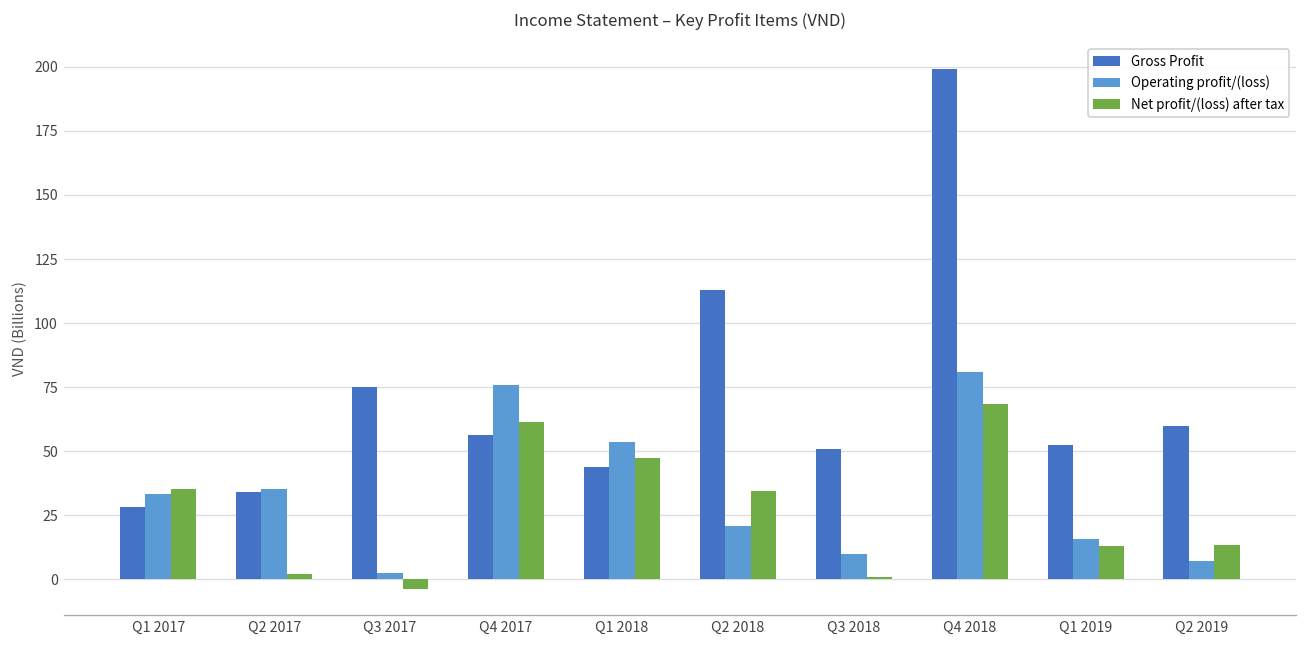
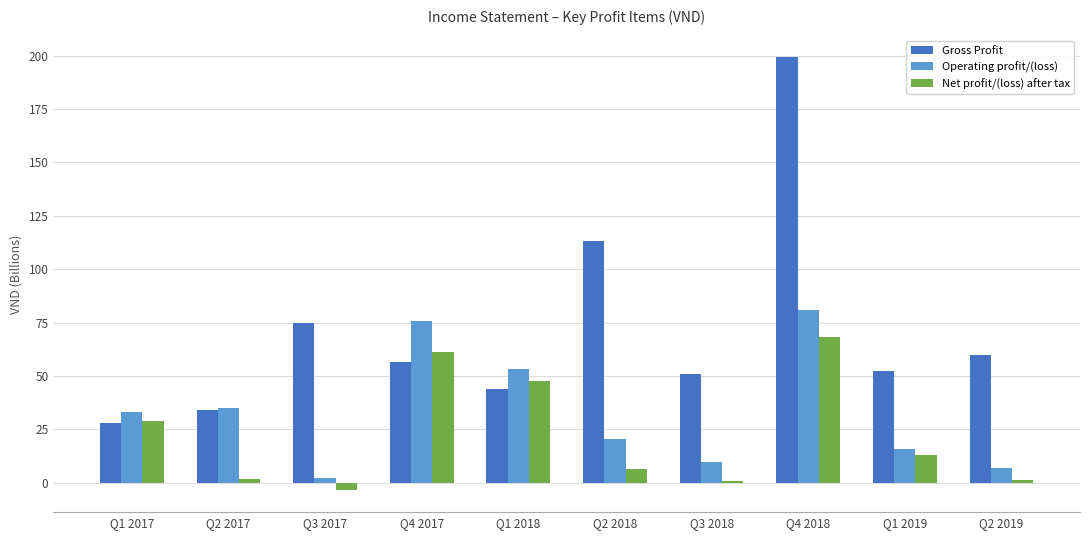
  {
    "Net profit/(loss) after tax": {
-     "Q1 2017": 35,
+     "Q1 2017": 29,
      "Q2 2017": 2,
      "Q3 2017": -4,
      "Q4 2017": 61,
      "Q1 2018": 48,
-     "Q2 2018": 35,
+     "Q2 2018": 6,
      "Q4 2018": 68,
      "Q1 2019": 13,
-     "Q2 2019": 13
+     "Q2 2019": 1
    }
  }
